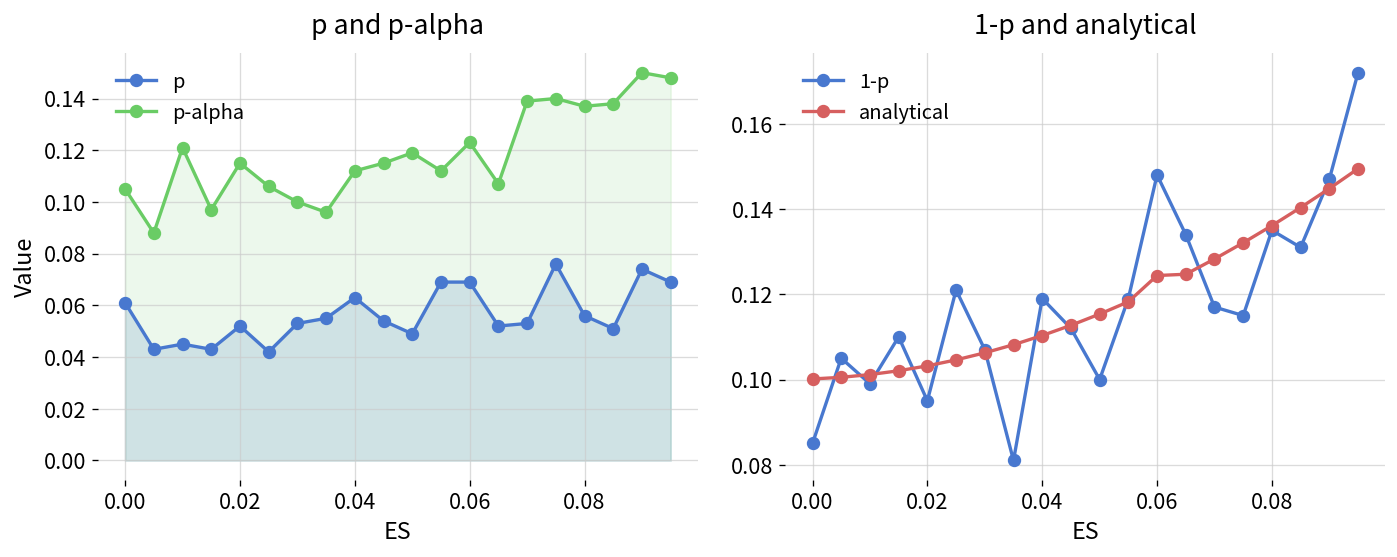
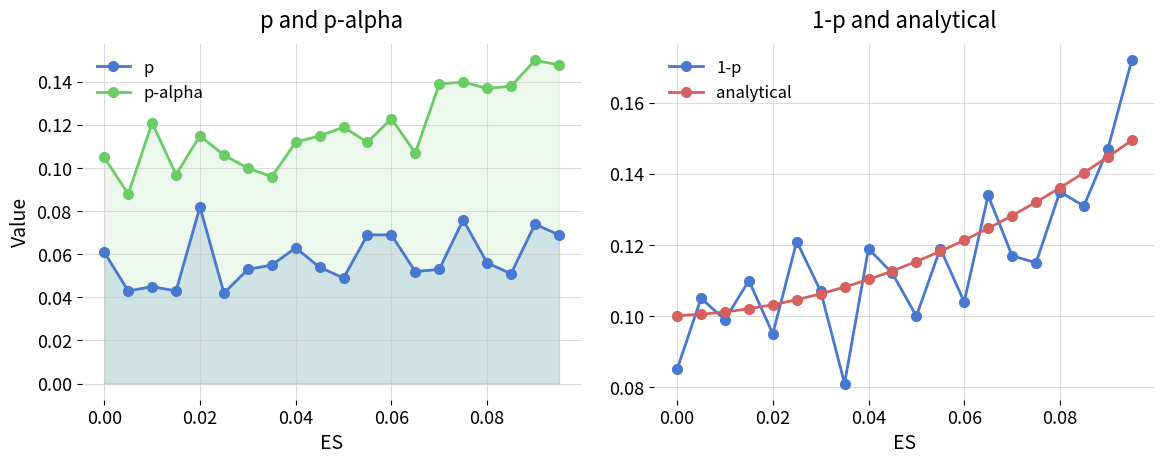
  {
    "p and p-alpha": {
      "p": {
        "0.00": 0.061,
-       "0.02": 0.052,
+       "0.02": 0.082,
        "0.04": 0.063,
        "0.06": 0.069,
        "0.08": 0.056
      },
      "p-alpha": {
        "0.00": 0.105,
        "0.02": 0.115,
        "0.04": 0.112,
        "0.06": 0.123,
        "0.08": 0.137
      }
    },
    "1-p and analytical": {
      "1-p": {
        "0.00": 0.085,
        "0.02": 0.095,
        "0.04": 0.119,
-       "0.06": 0.148,
+       "0.06": 0.104,
        "0.08": 0.135
      },
      "analytical": {
        "0.00": 0.100,
        "0.02": 0.103,
        "0.04": 0.110,
-       "0.06": 0.124,
+       "0.06": 0.121,
        "0.08": 0.136
      }
    }
  }
